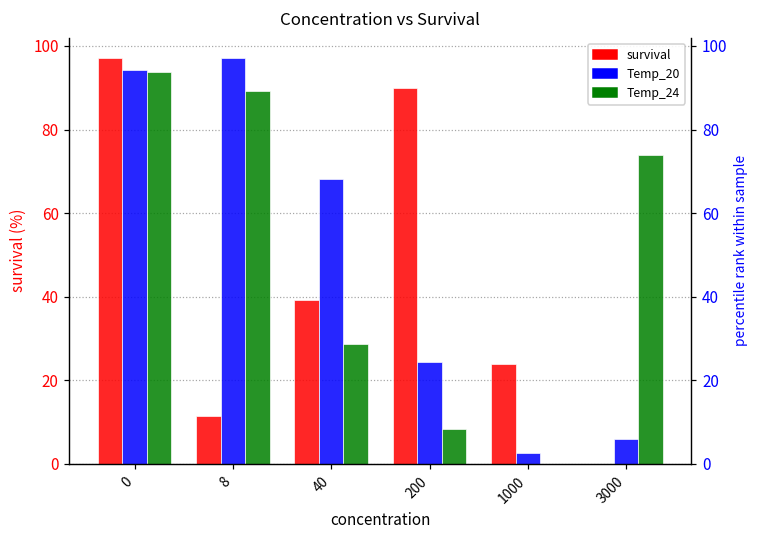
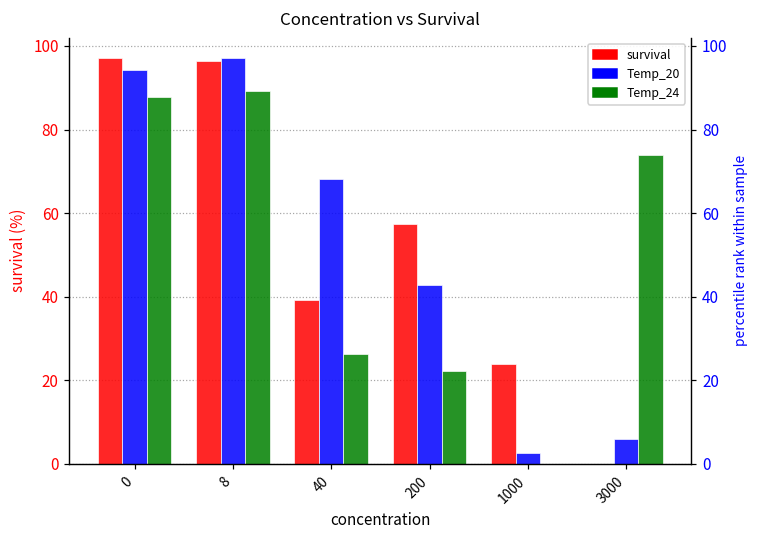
  {
    "survival": {
      "0": 97,
-     "8": 11,
+     "8": 96,
      "40": 39,
-     "200": 90,
+     "200": 57,
      "1000": 24,
      "3000": 0
    },
    "Temp_20": {
      "0": 94,
      "8": 97,
      "40": 68,
-     "200": 24,
+     "200": 43,
      "1000": 3,
      "3000": 6
    },
    "Temp_24": {
-     "0": 94,
+     "0": 88,
      "8": 89,
-     "40": 29,
-     "200": 8,
+     "40": 26,
+     "200": 22,
      "1000": 0,
      "3000": 74
    }
  }
